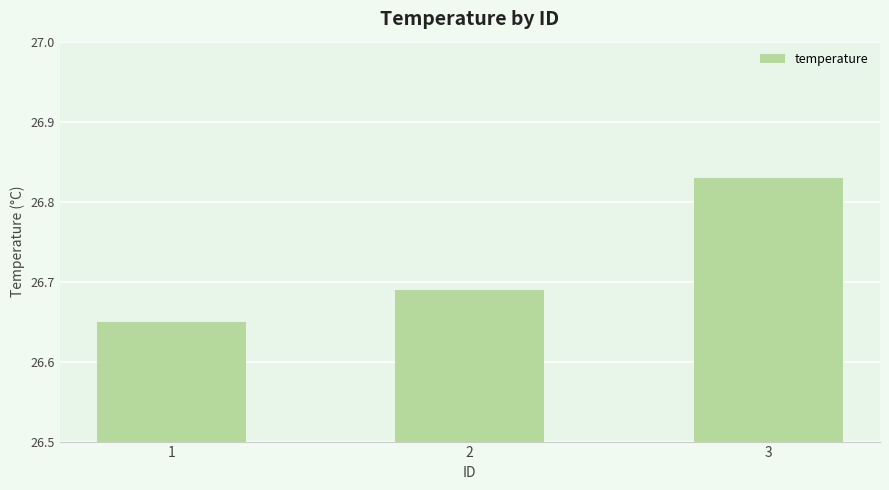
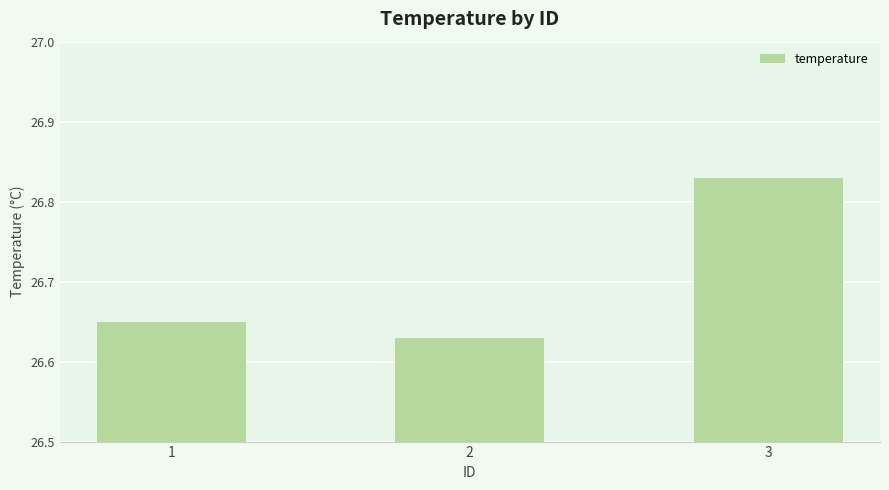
  {
    "1": 26.65,
-   "2": 26.69,
+   "2": 26.63,
    "3": 26.83
  }
